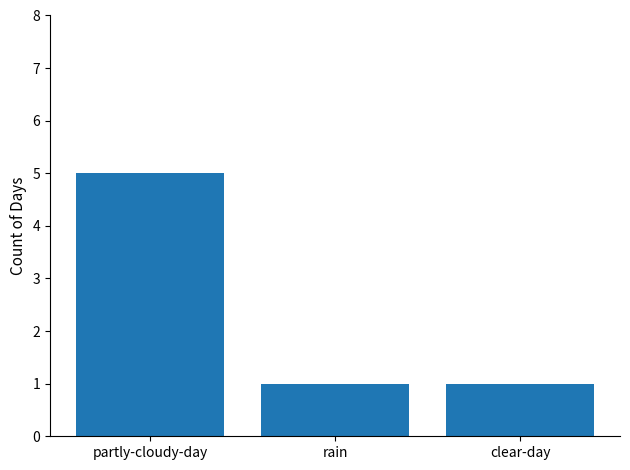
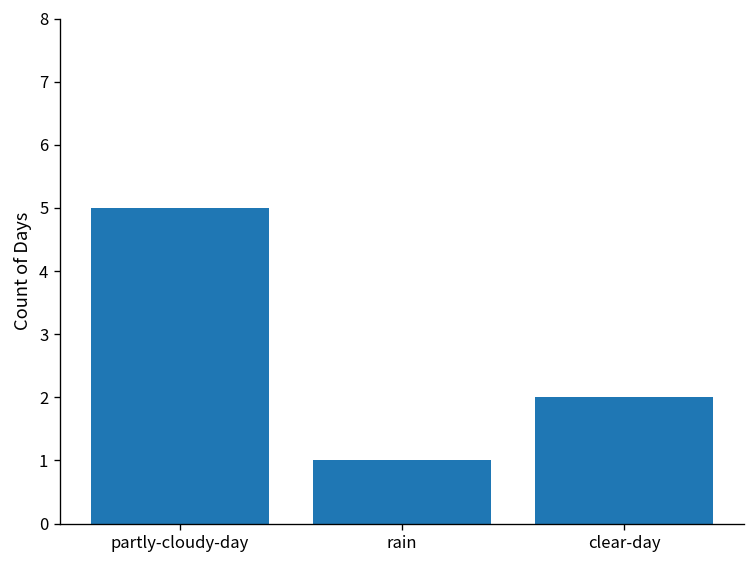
  {
    "partly-cloudy-day": 5,
    "rain": 1,
-   "clear-day": 1
+   "clear-day": 2
  }
